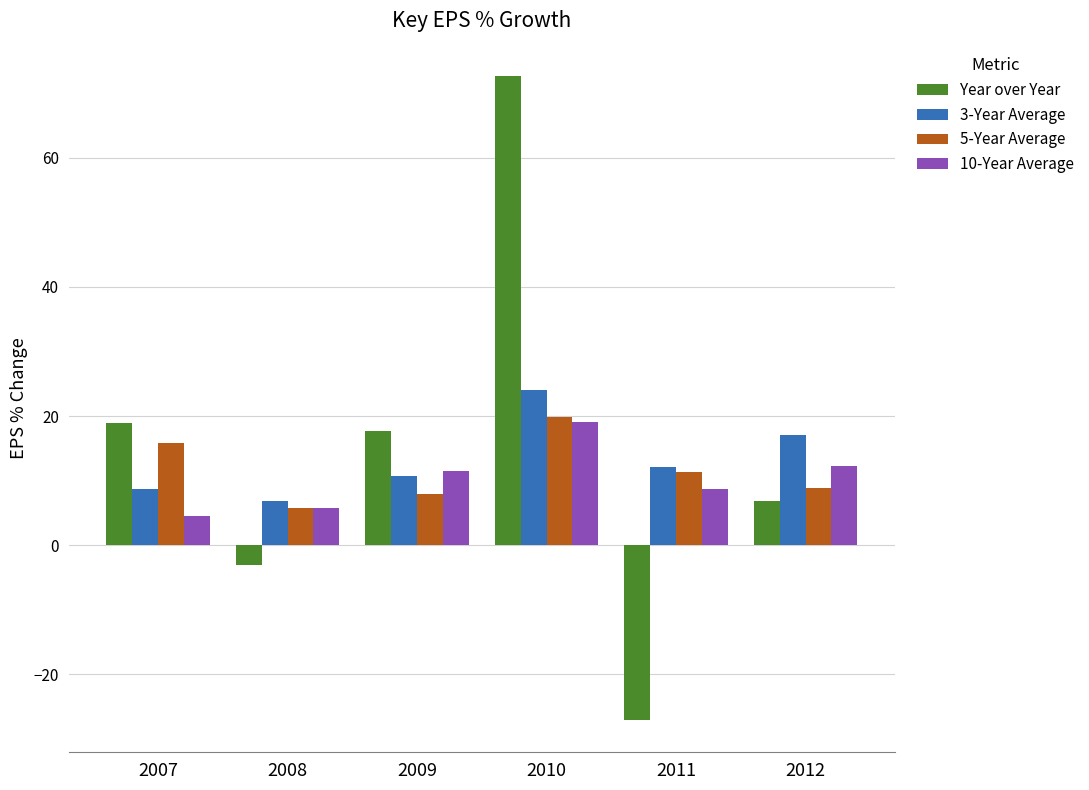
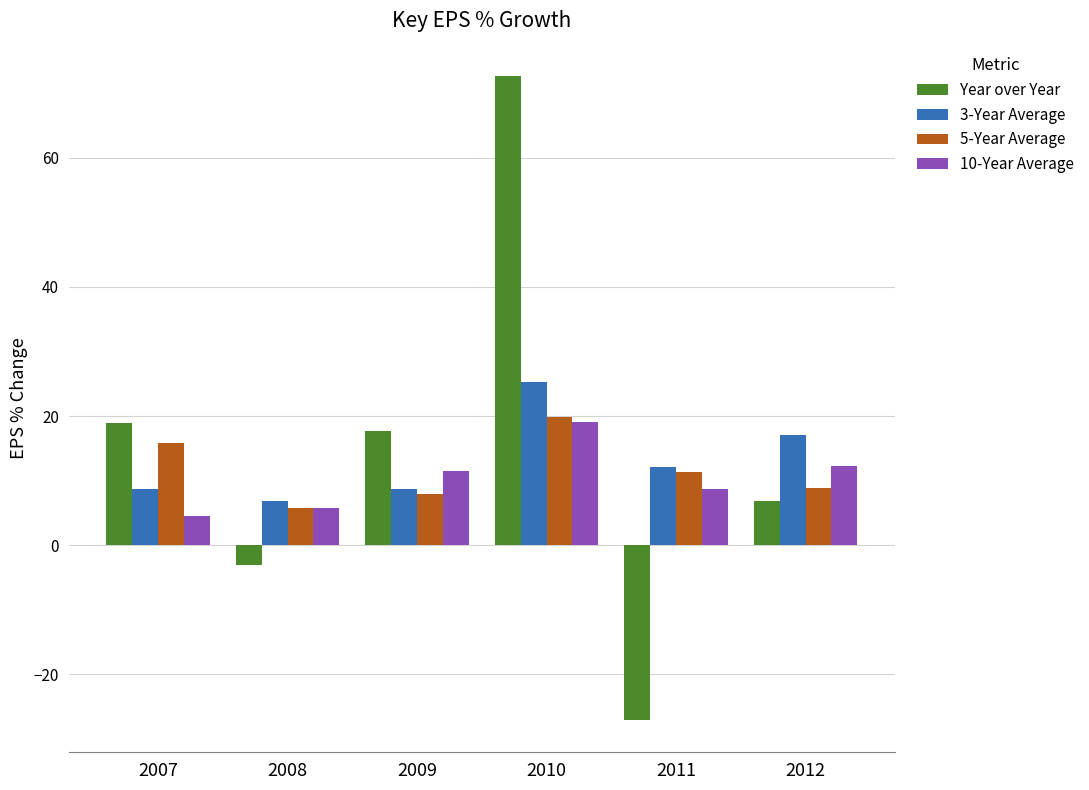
  {
    "Year over Year": {
      "2007": 19,
      "2008": -3,
      "2009": 18,
      "2010": 73,
      "2011": -27,
      "2012": 7
    },
    "3-Year Average": {
      "2007": 9,
      "2008": 7,
-     "2009": 11,
-     "2010": 24,
+     "2009": 9,
+     "2010": 25,
      "2011": 12,
      "2012": 17
    },
    "5-Year Average": {
      "2007": 16,
      "2008": 6,
      "2009": 8,
      "2010": 20,
      "2011": 11,
      "2012": 9
    },
    "10-Year Average": {
      "2007": 5,
      "2008": 6,
      "2009": 12,
      "2010": 19,
      "2011": 9,
      "2012": 12
    }
  }
